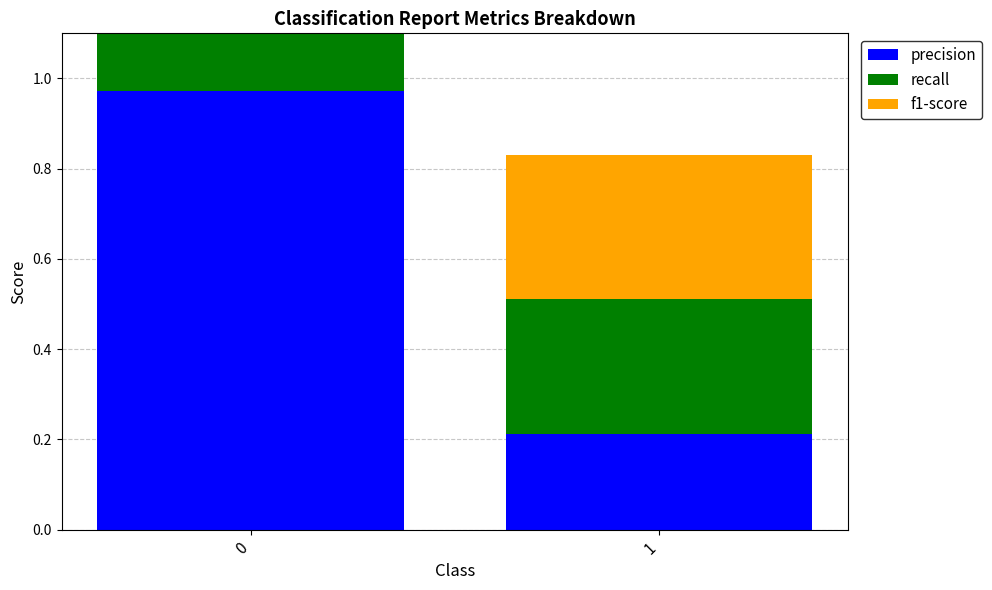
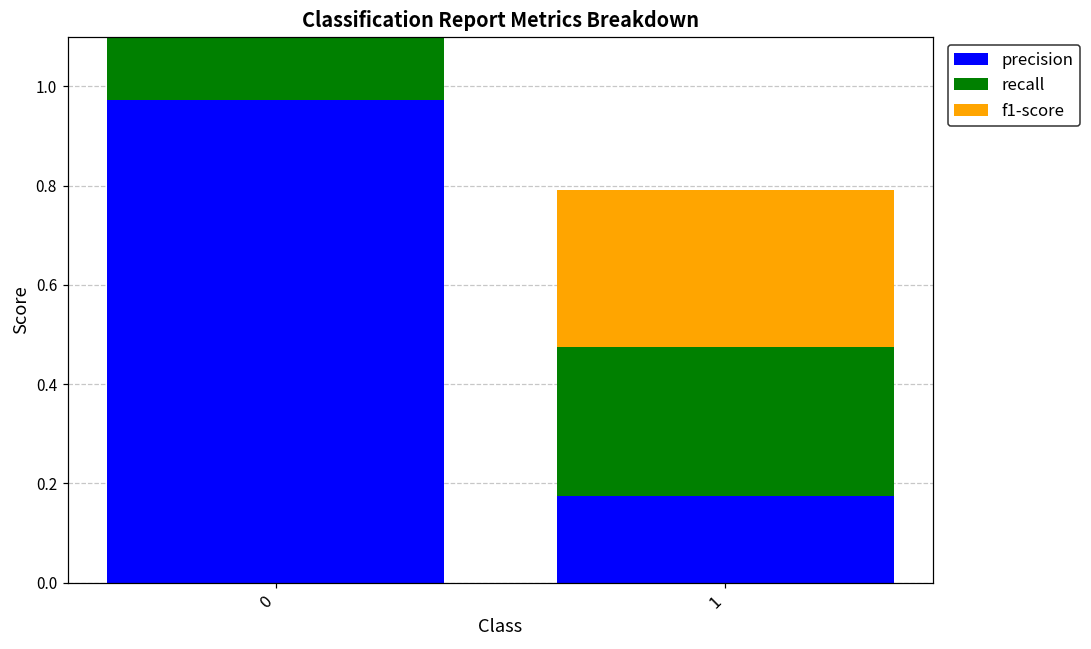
  {
    "precision": {
      "0": 0.97,
-     "1": 0.21
+     "1": 0.17
    },
    "recall": {
      "1": 0.30
    },
    "f1-score": {
      "1": 0.32
    }
  }
